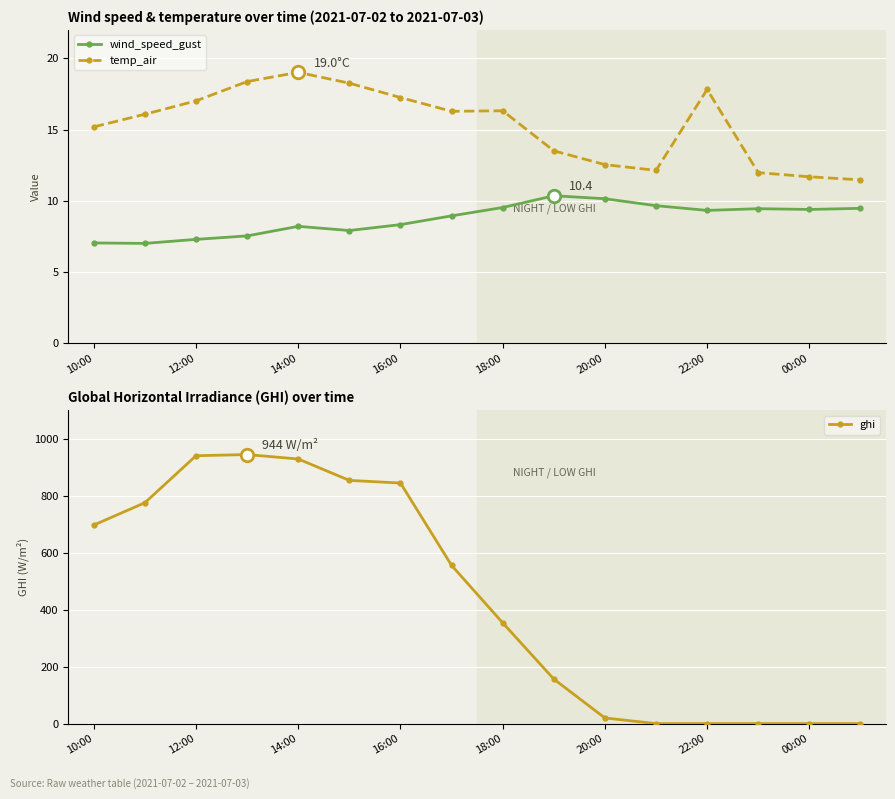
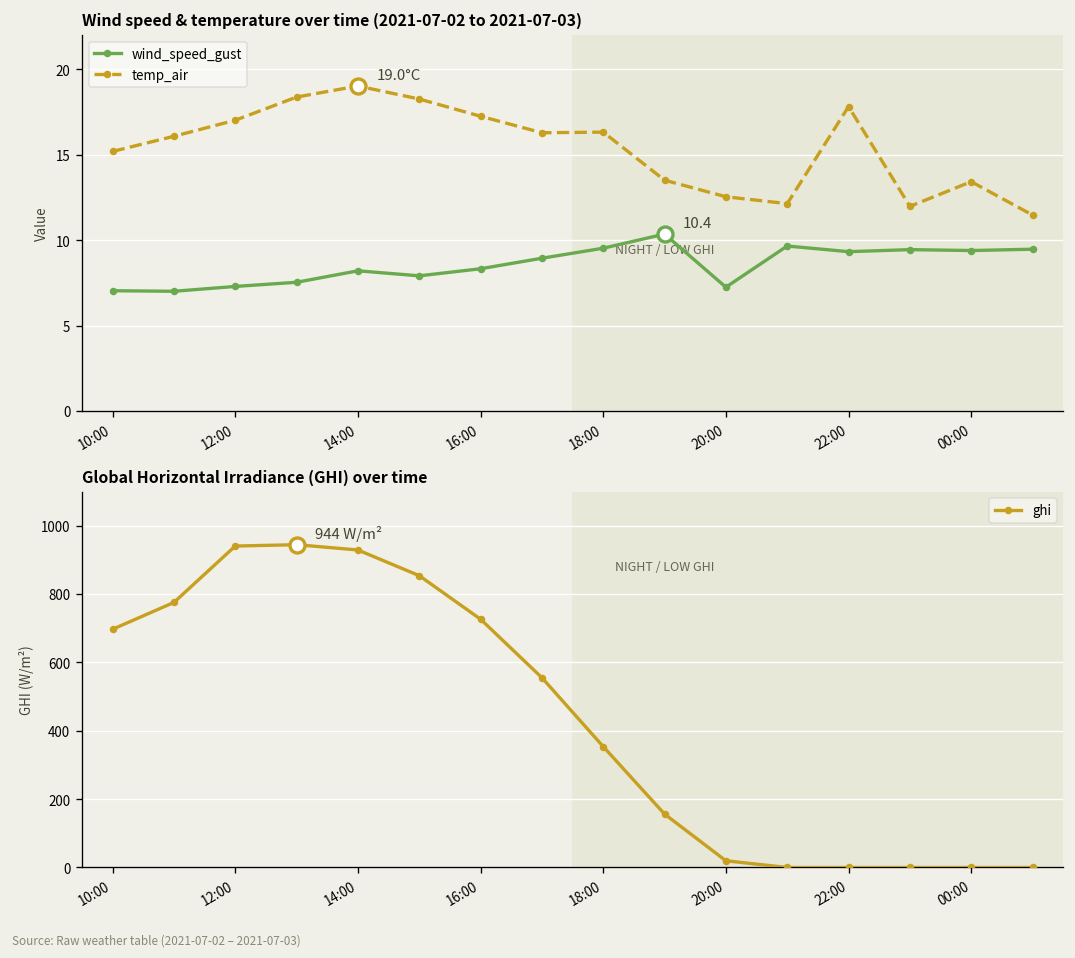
  {
    "Wind speed & temperature over time (2021-07-02 to 2021-07-03)": {
      "wind_speed_gust": {
        "10:00": 7.0,
        "12:00": 7.3,
        "14:00": 8.2,
        "16:00": 8.3,
        "18:00": 9.5,
-       "20:00": 10.1,
+       "20:00": 7.2,
        "22:00": 9.3,
        "00:00": 9.4
      },
      "temp_air": {
        "10:00": 15.2,
        "12:00": 17.0,
        "16:00": 17.2,
        "18:00": 16.3,
        "20:00": 12.5,
        "22:00": 17.8,
-       "00:00": 11.7
+       "00:00": 13.4
      }
    },
    "Global Horizontal Irradiance (GHI) over time": {
      "ghi": {
        "10:00": 700,
        "12:00": 940,
-       "16:00": 840,
+       "16:00": 730,
        "18:00": 350,
        "20:00": 20,
        "22:00": 0,
        "00:00": 0
      }
    }
  }
